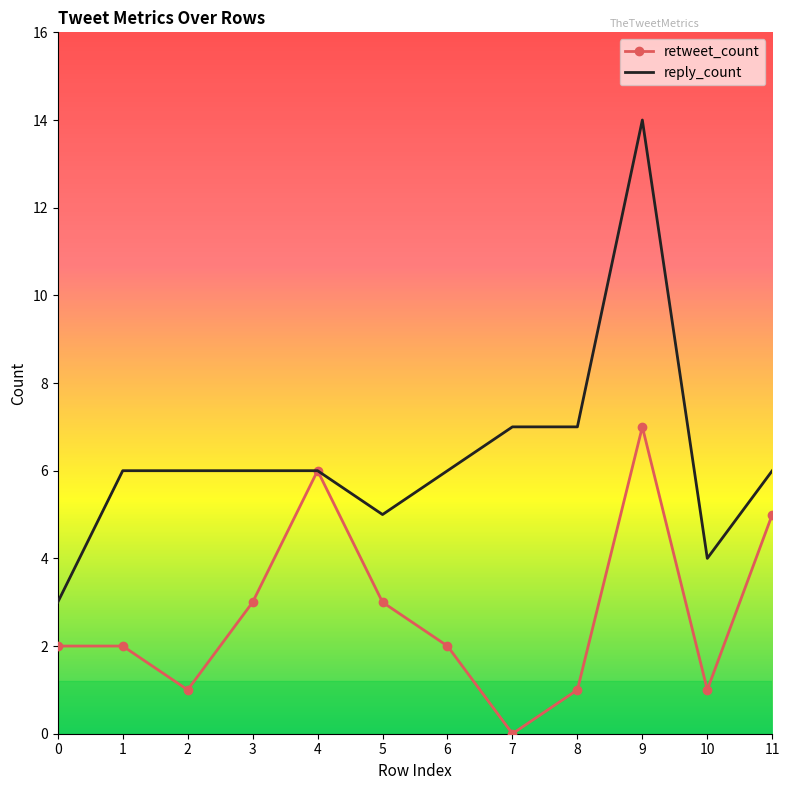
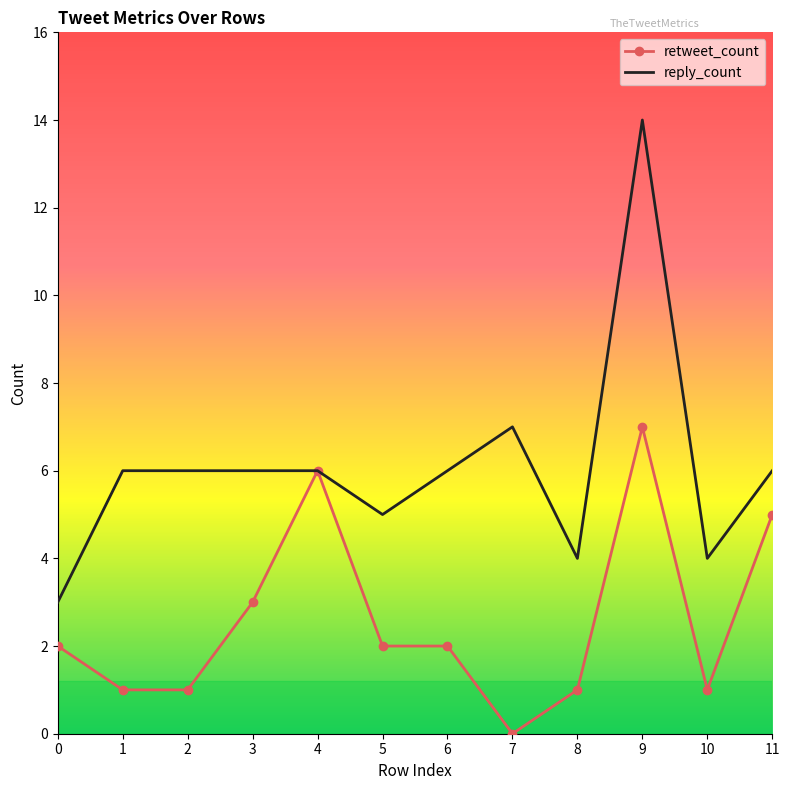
  {
    "retweet_count": {
      "0": 2,
-     "1": 2,
+     "1": 1,
      "2": 1,
      "3": 3,
-     "5": 3,
+     "5": 2,
      "6": 2,
      "7": 0,
      "8": 1,
      "9": 7,
      "10": 1,
      "11": 5
    },
    "reply_count": {
      "0": 3,
      "1": 6,
      "2": 6,
      "3": 6,
      "5": 5,
      "6": 6,
      "7": 7,
-     "8": 7,
+     "8": 4,
      "9": 14,
      "10": 4,
      "11": 6
    }
  }
